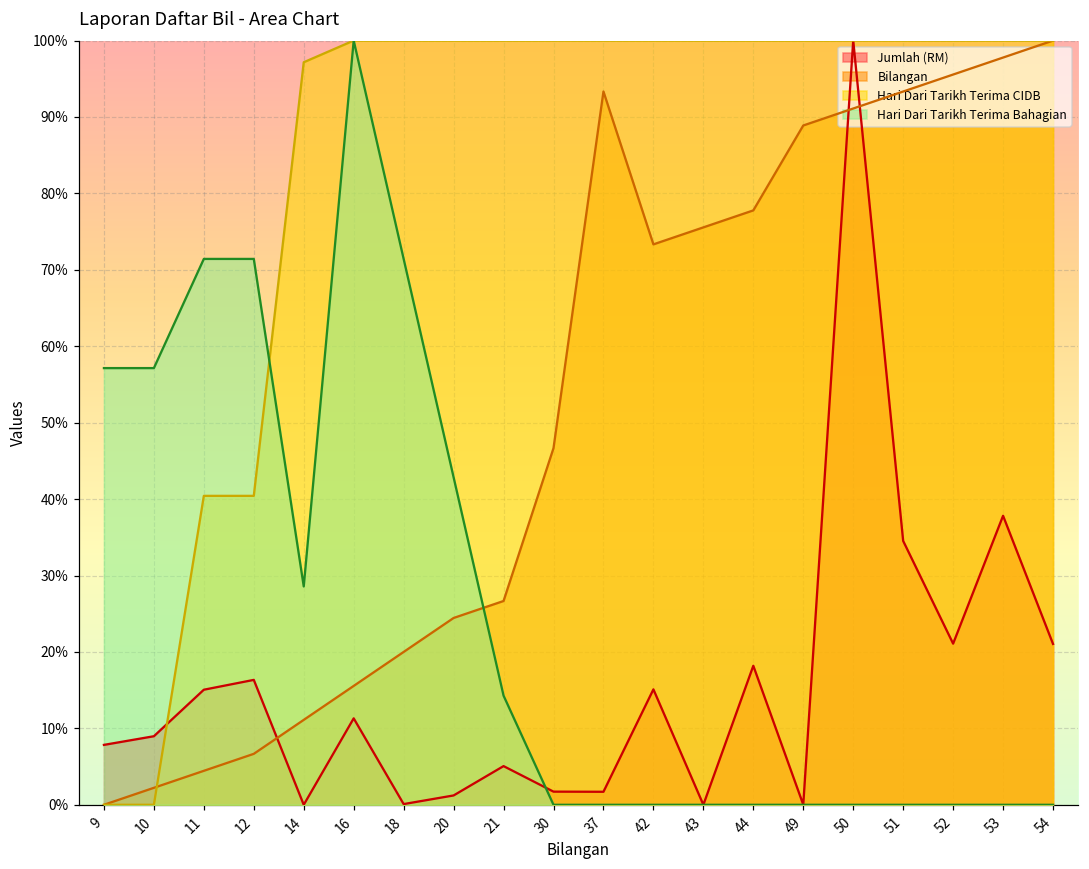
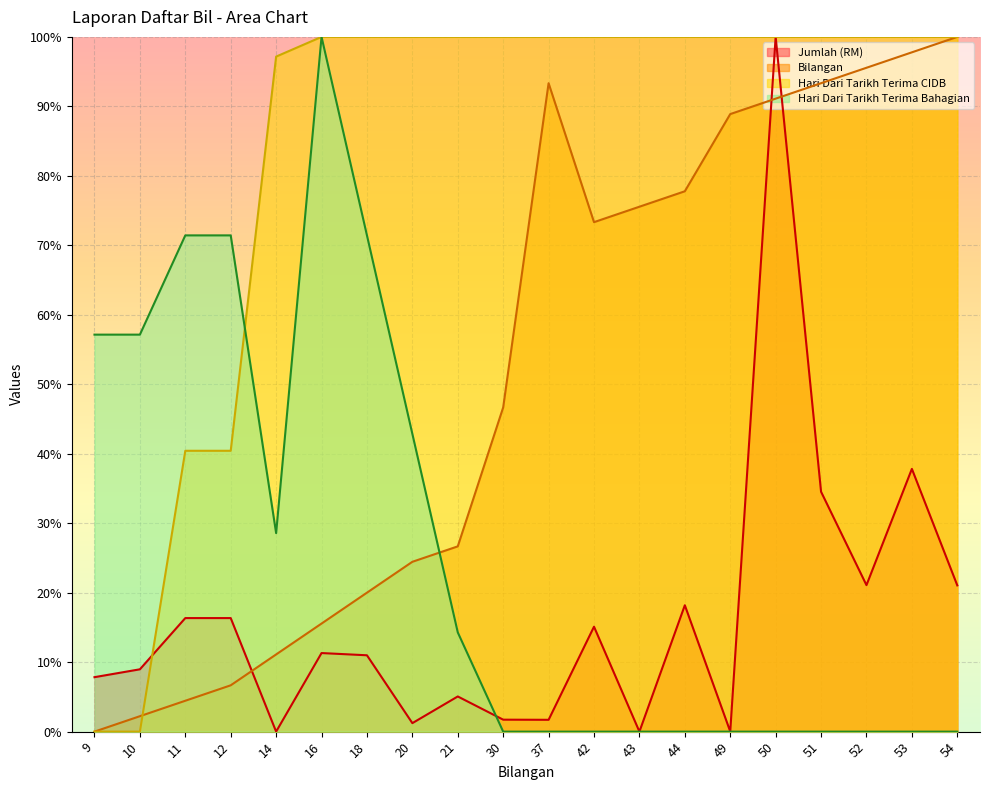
  {
    "Jumlah (RM)": {
      "9": "8%",
      "10": "9%",
-     "11": "15%",
+     "11": "16%",
      "12": "16%",
      "14": "0%",
      "16": "11%",
-     "18": "0%",
+     "18": "11%",
      "20": "1%",
      "21": "5%",
      "30": "2%",
      "37": "2%",
      "42": "15%",
      "44": "18%",
      "51": "35%",
      "52": "21%",
      "53": "38%",
      "54": "21%"
    },
    "Bilangan": {
      "10": "2%",
      "11": "4%",
      "12": "7%",
      "14": "11%",
      "16": "16%",
      "18": "20%",
      "20": "24%",
      "21": "27%",
      "30": "47%",
      "37": "93%",
      "42": "73%",
      "43": "76%",
      "44": "78%",
      "49": "89%"
    },
    "Hari Dari Tarikh Terima CIDB": {
      "10": "0%",
      "11": "40%",
      "12": "40%",
      "14": "97%",
      "18": "100%",
      "20": "100%",
      "21": "100%",
      "30": "100%",
      "37": "100%",
      "42": "100%",
      "43": "100%",
      "44": "100%",
      "49": "100%",
      "51": "100%",
      "52": "100%",
      "53": "100%"
    },
    "Hari Dari Tarikh Terima Bahagian": {
      "9": "57%",
      "10": "57%",
      "11": "71%",
      "12": "71%",
      "14": "29%",
      "18": "71%",
      "20": "43%",
      "21": "14%",
      "30": "0%",
      "37": "0%",
      "42": "0%",
      "44": "0%",
      "50": "0%",
      "51": "0%",
      "52": "0%",
      "53": "0%",
      "54": "0%"
    }
  }
